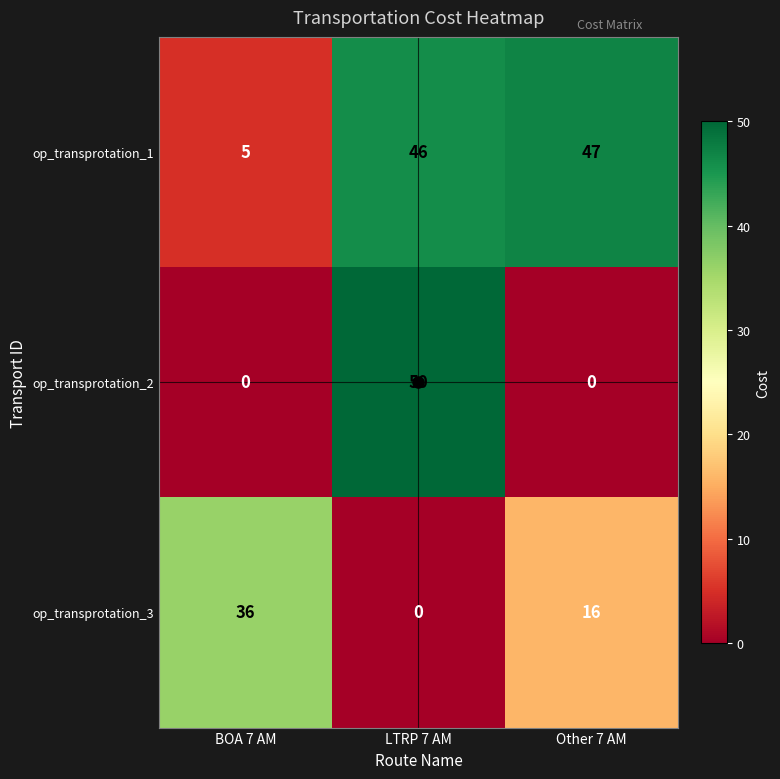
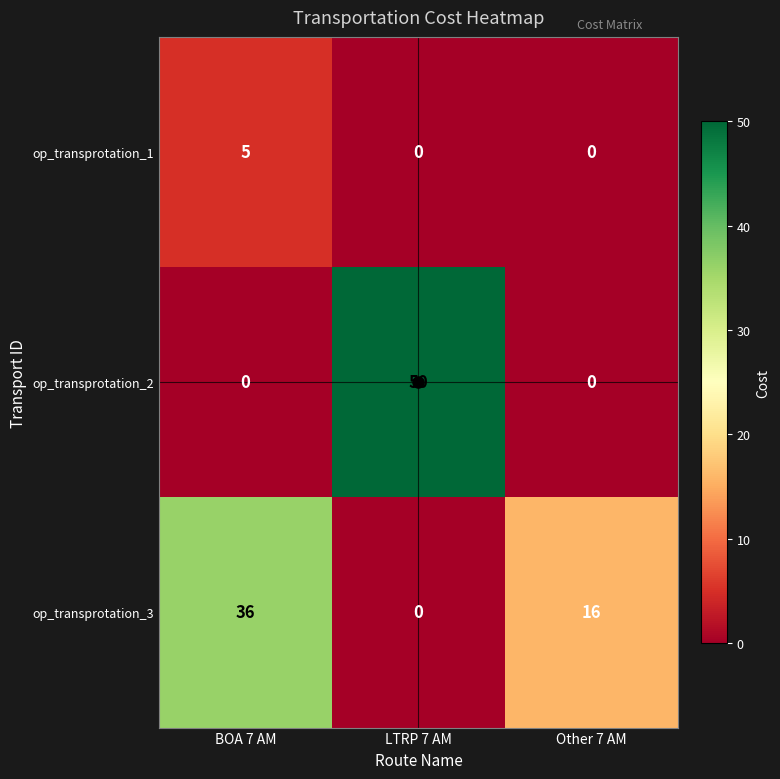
  {
    "op_transprotation_1": {
      "BOA 7 AM": 5,
-     "LTRP 7 AM": 46,
-     "Other 7 AM": 47
+     "LTRP 7 AM": 0,
+     "Other 7 AM": 0
    },
    "op_transprotation_2": {
      "BOA 7 AM": 0,
      "Other 7 AM": 0
    },
    "op_transprotation_3": {
      "BOA 7 AM": 36,
      "LTRP 7 AM": 0,
      "Other 7 AM": 16
    }
  }
